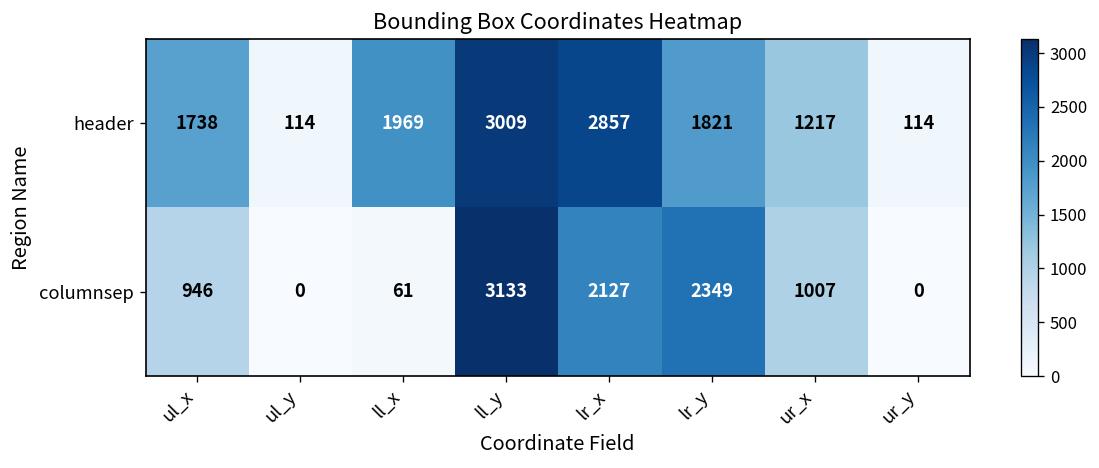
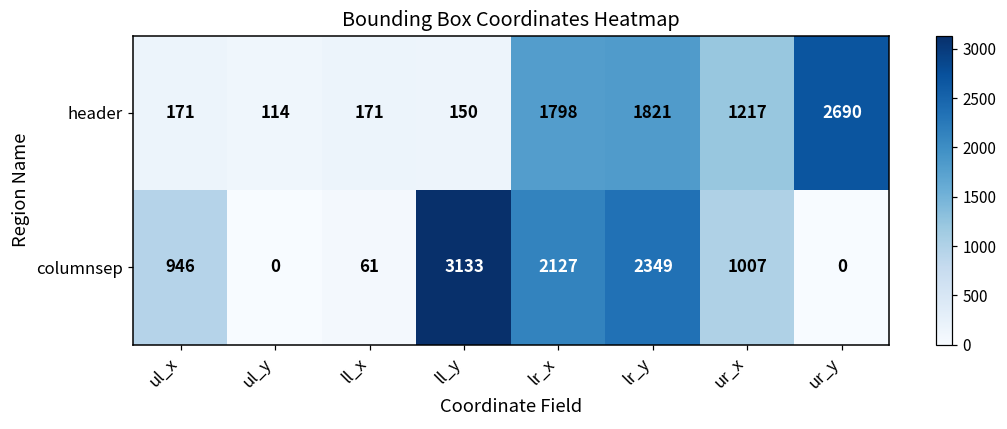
  {
    "header": {
-     "ul_x": 1738,
+     "ul_x": 171,
      "ul_y": 114,
-     "ll_x": 1969,
-     "ll_y": 3009,
-     "lr_x": 2857,
+     "ll_x": 171,
+     "ll_y": 150,
+     "lr_x": 1798,
      "lr_y": 1821,
      "ur_x": 1217,
-     "ur_y": 114
+     "ur_y": 2690
    },
    "columnsep": {
      "ul_x": 946,
      "ul_y": 0,
      "ll_x": 61,
      "ll_y": 3133,
      "lr_x": 2127,
      "lr_y": 2349,
      "ur_x": 1007,
      "ur_y": 0
    }
  }
